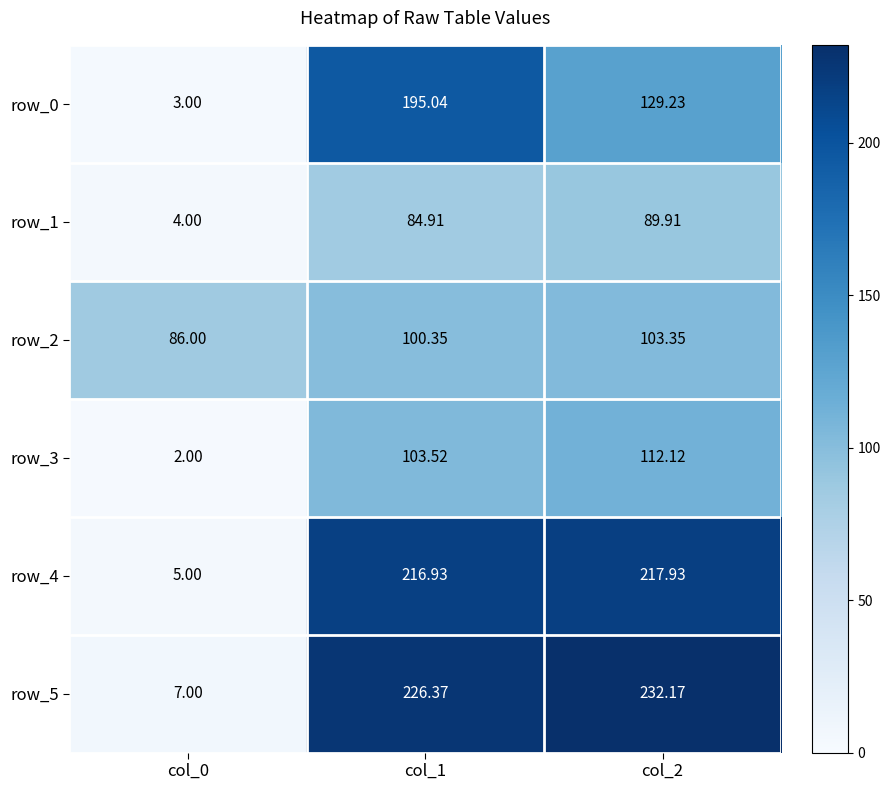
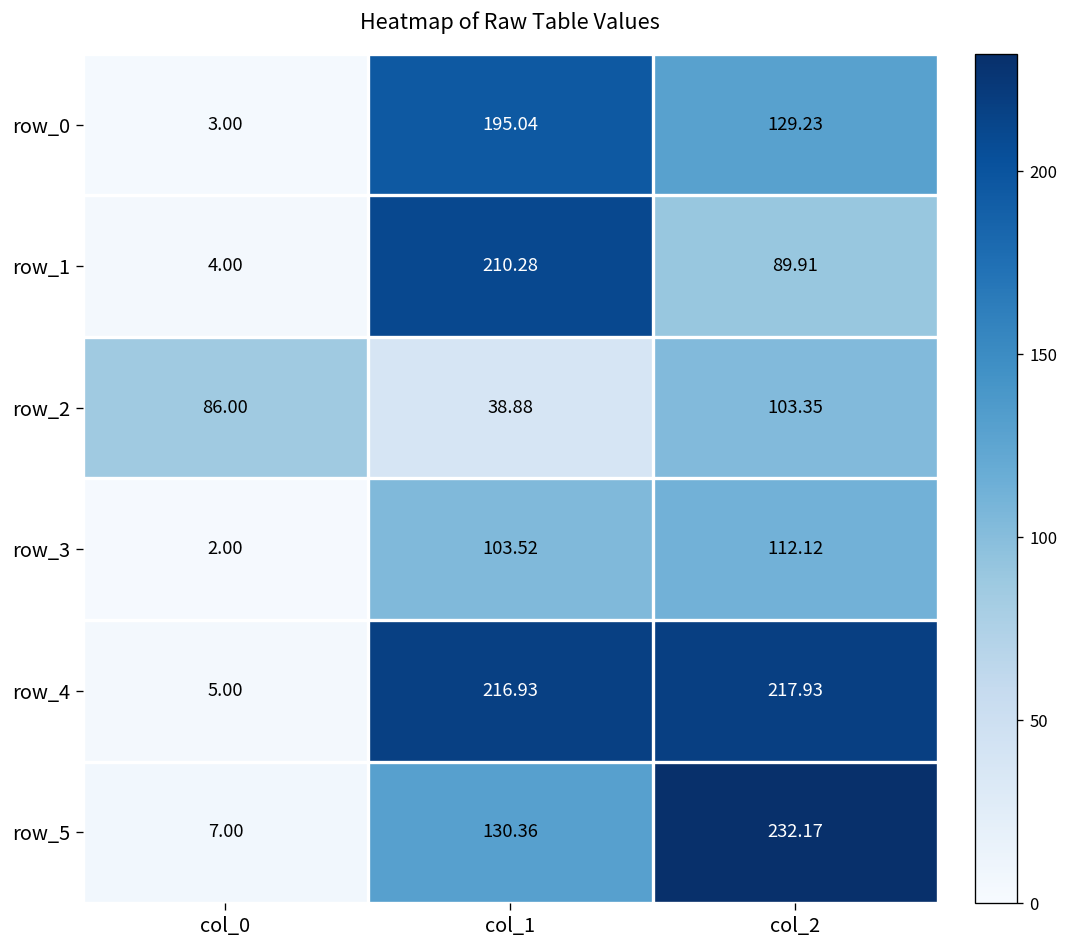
  {
    "row_0": {
      "col_0": 3.00,
      "col_1": 195.04,
      "col_2": 129.23
    },
    "row_1": {
      "col_0": 4.00,
-     "col_1": 84.91,
+     "col_1": 210.28,
      "col_2": 89.91
    },
    "row_2": {
      "col_0": 86.00,
-     "col_1": 100.35,
+     "col_1": 38.88,
      "col_2": 103.35
    },
    "row_3": {
      "col_0": 2.00,
      "col_1": 103.52,
      "col_2": 112.12
    },
    "row_4": {
      "col_0": 5.00,
      "col_1": 216.93,
      "col_2": 217.93
    },
    "row_5": {
      "col_0": 7.00,
-     "col_1": 226.37,
+     "col_1": 130.36,
      "col_2": 232.17
    }
  }
